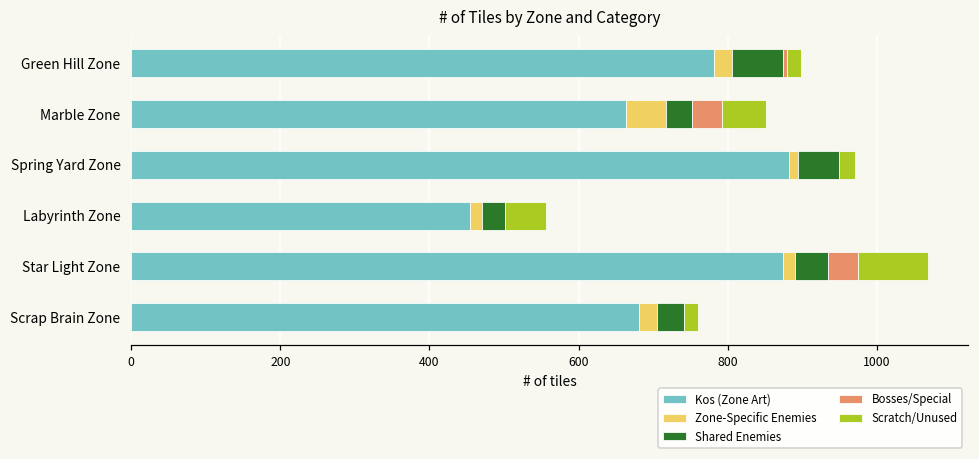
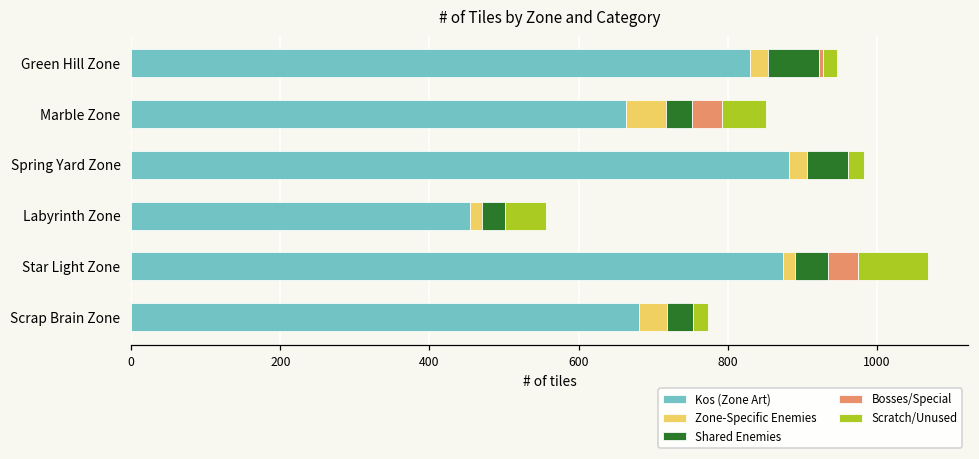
  {
    "Kos (Zone Art)": {
-     "Green Hill Zone": 780,
+     "Green Hill Zone": 830,
      "Marble Zone": 660,
      "Spring Yard Zone": 880,
      "Labyrinth Zone": 450,
      "Star Light Zone": 870,
      "Scrap Brain Zone": 680
    },
    "Zone-Specific Enemies": {
      "Green Hill Zone": 20,
      "Marble Zone": 50,
-     "Spring Yard Zone": 10,
+     "Spring Yard Zone": 20,
      "Labyrinth Zone": 20,
      "Star Light Zone": 20,
-     "Scrap Brain Zone": 20
+     "Scrap Brain Zone": 40
    },
    "Shared Enemies": {
      "Green Hill Zone": 70,
      "Marble Zone": 40,
      "Spring Yard Zone": 60,
      "Labyrinth Zone": 30,
      "Star Light Zone": 40,
      "Scrap Brain Zone": 40
    },
    "Bosses/Special": {
      "Green Hill Zone": 10,
      "Marble Zone": 40,
      "Spring Yard Zone": 0,
      "Labyrinth Zone": 0,
      "Star Light Zone": 40,
      "Scrap Brain Zone": 0
    },
    "Scratch/Unused": {
      "Green Hill Zone": 20,
      "Marble Zone": 60,
      "Spring Yard Zone": 20,
      "Labyrinth Zone": 60,
      "Star Light Zone": 90,
      "Scrap Brain Zone": 20
    }
  }
